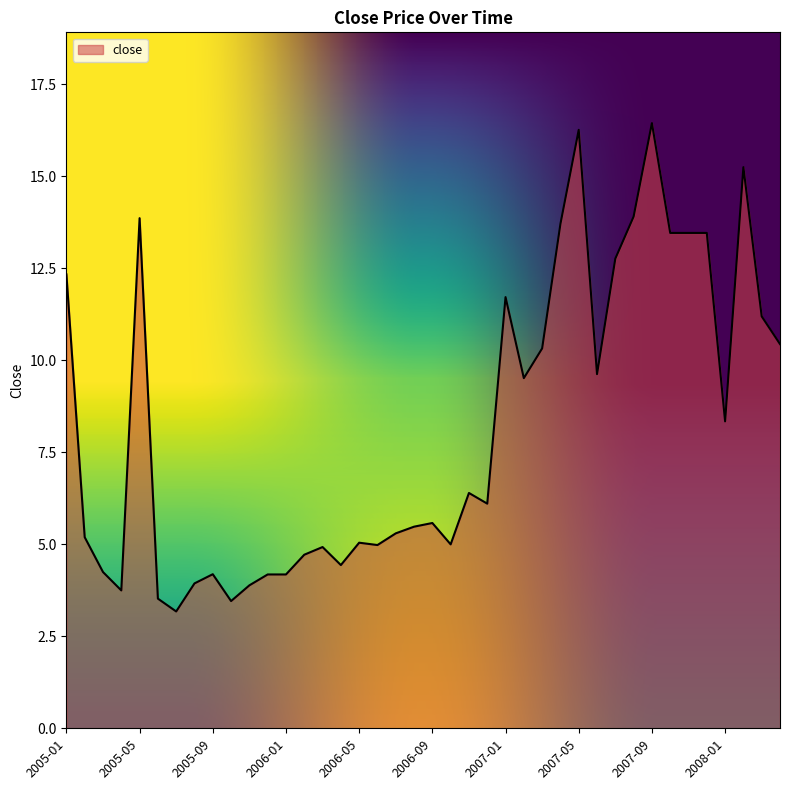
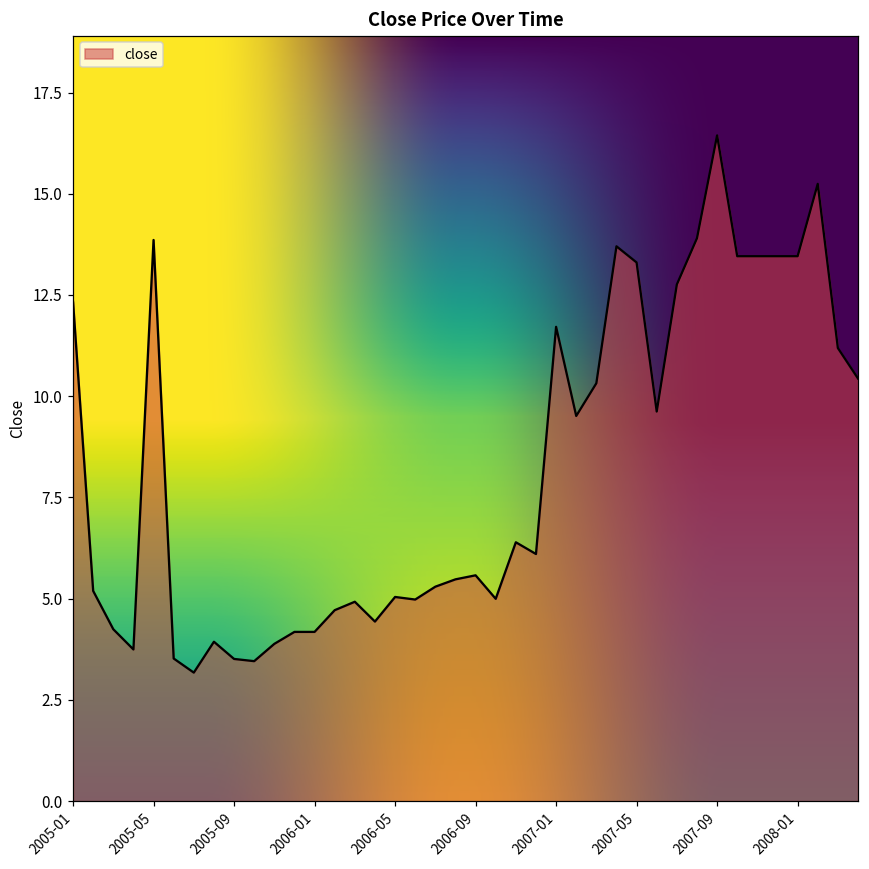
  {
    "2005-01": 12.3,
    "2005-05": 13.9,
-   "2005-09": 4.2,
+   "2005-09": 3.5,
    "2006-01": 4.2,
    "2006-05": 5.0,
    "2006-09": 5.6,
    "2007-01": 11.7,
-   "2007-05": 16.3,
+   "2007-05": 13.3,
    "2007-09": 16.4,
-   "2008-01": 8.3
+   "2008-01": 13.5
  }
